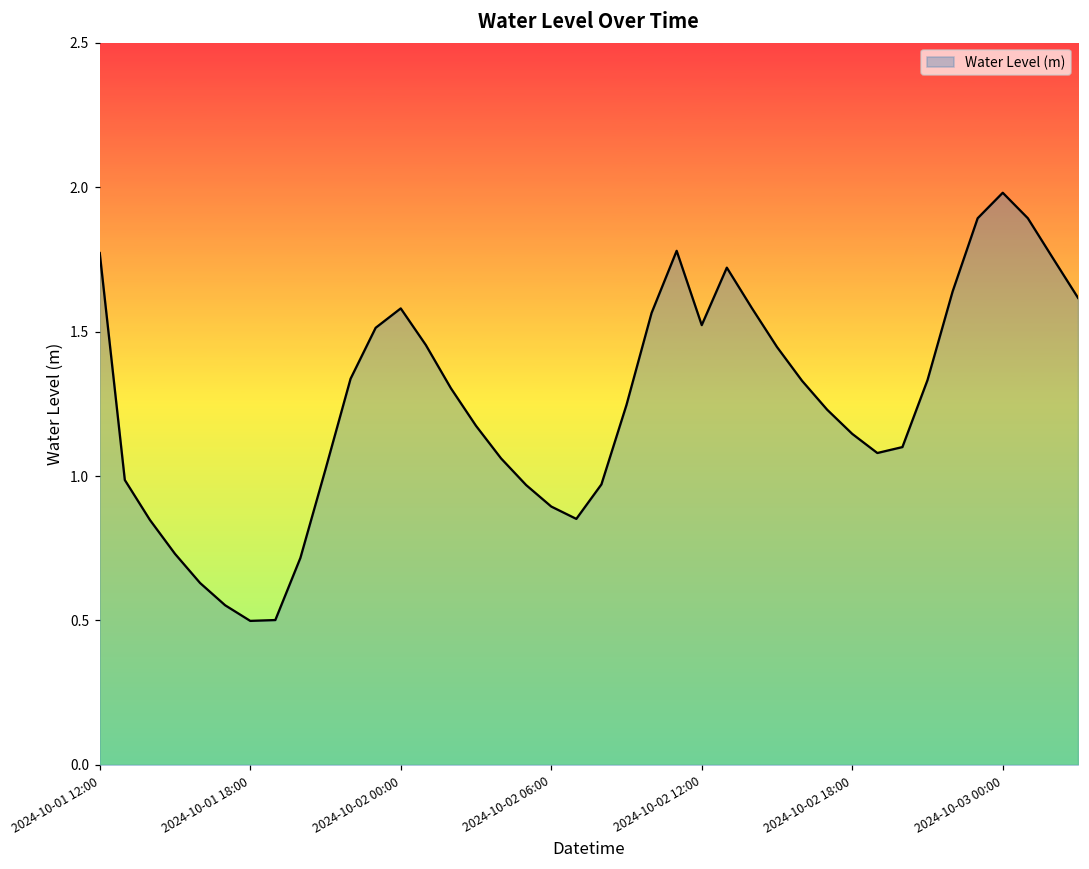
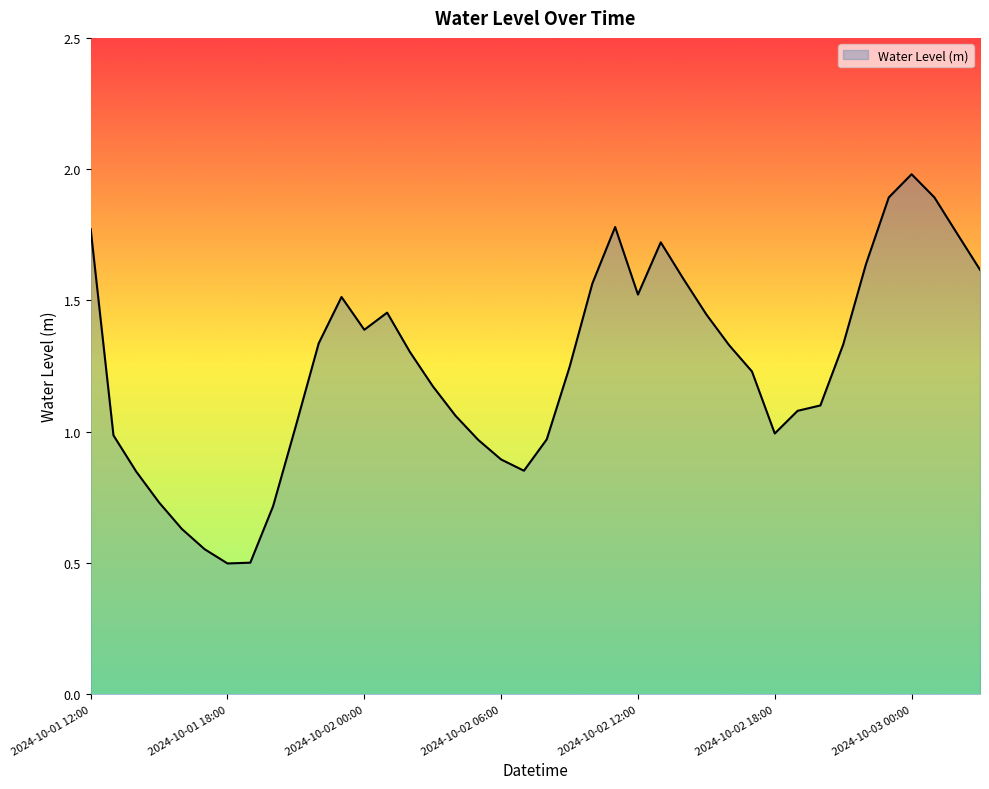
  {
    "2024-10-01 12:00": 1.77,
    "2024-10-01 18:00": 0.50,
-   "2024-10-02 00:00": 1.58,
+   "2024-10-02 00:00": 1.39,
    "2024-10-02 06:00": 0.89,
    "2024-10-02 12:00": 1.52,
-   "2024-10-02 18:00": 1.15,
+   "2024-10-02 18:00": 0.99,
    "2024-10-03 00:00": 1.98
  }
